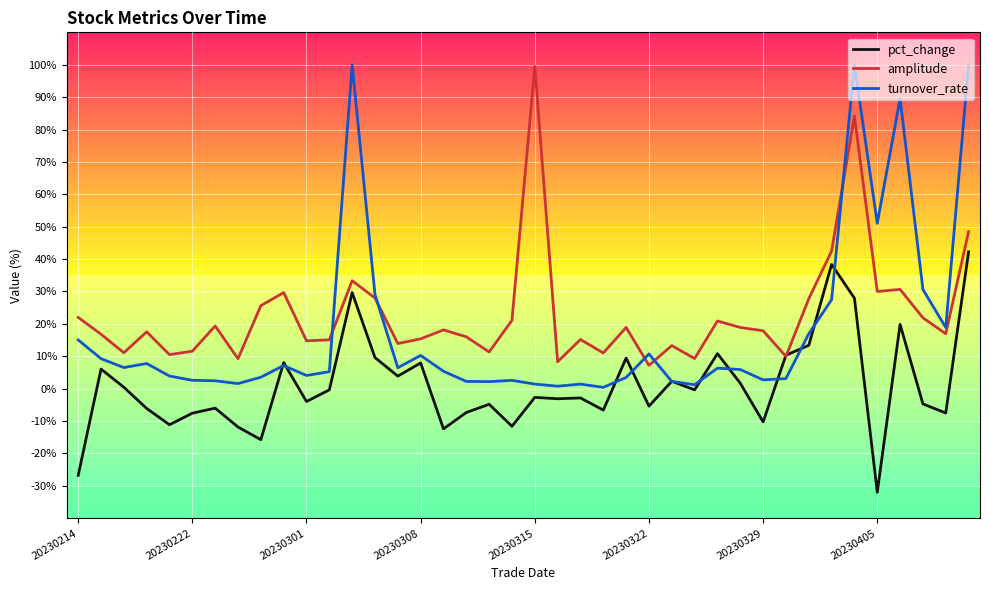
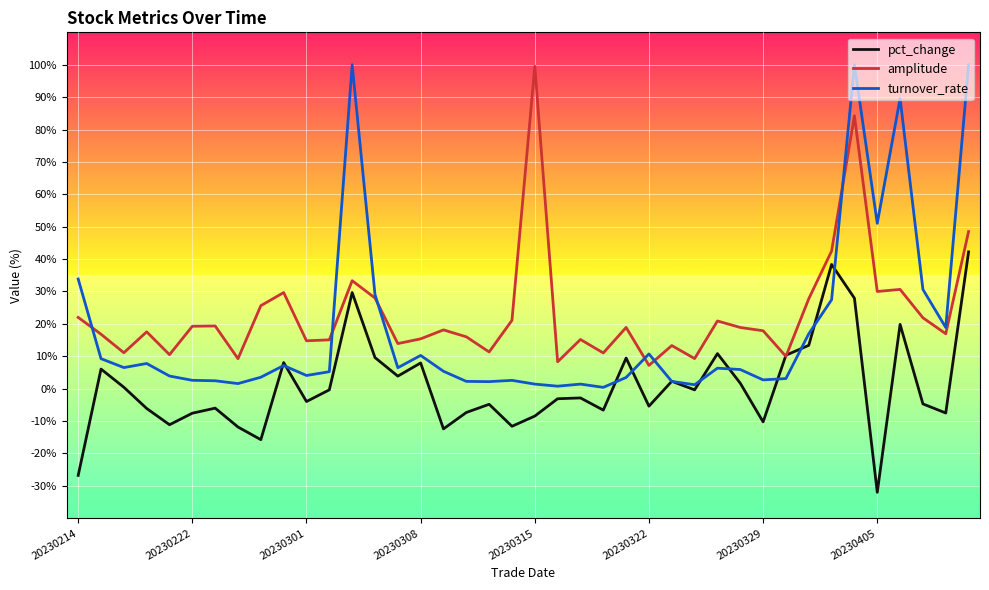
  {
    "pct_change": {
      "20230214": "-27%",
      "20230222": "-8%",
      "20230301": "-4%",
      "20230308": "8%",
-     "20230315": "-3%",
+     "20230315": "-8%",
      "20230322": "-5%",
      "20230329": "-10%"
    },
    "amplitude": {
      "20230214": "22%",
-     "20230222": "12%",
+     "20230222": "19%",
      "20230301": "15%",
      "20230308": "15%",
      "20230315": "100%",
      "20230322": "7%",
      "20230329": "18%",
      "20230405": "30%"
    },
    "turnover_rate": {
-     "20230214": "15%",
+     "20230214": "34%",
      "20230222": "3%",
      "20230301": "4%",
      "20230308": "10%",
      "20230315": "1%",
      "20230322": "11%",
      "20230329": "3%",
      "20230405": "51%"
    }
  }
